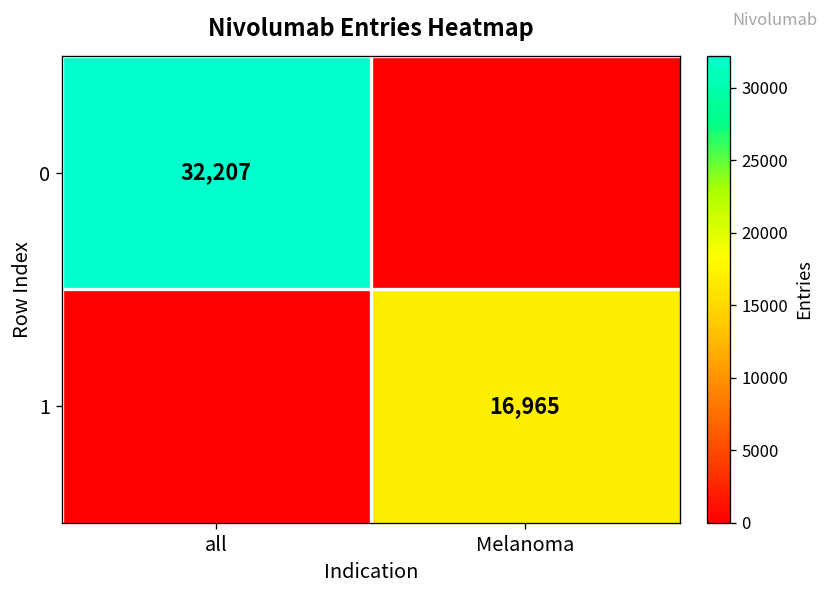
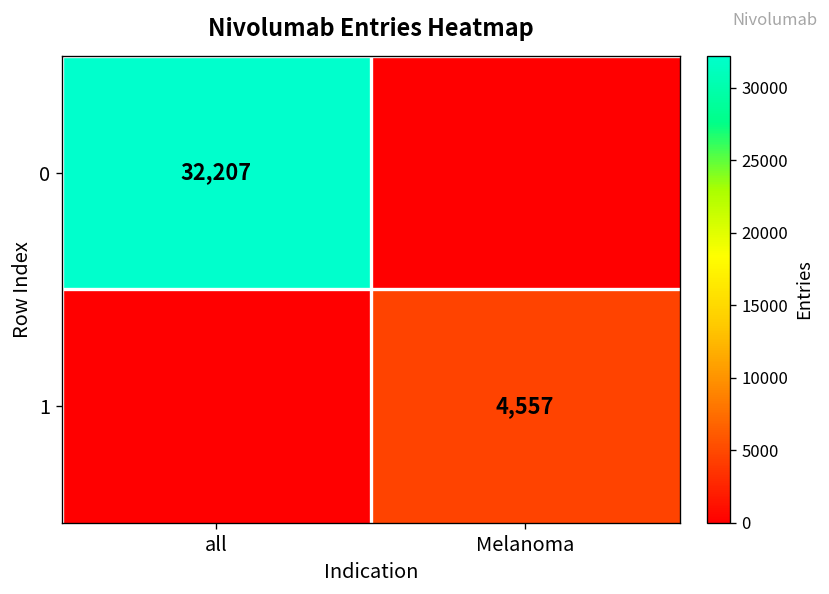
  {
    "0": {
      "all": "32,207"
    },
    "1": {
-     "Melanoma": "16,965"
+     "Melanoma": "4,557"
    }
  }
